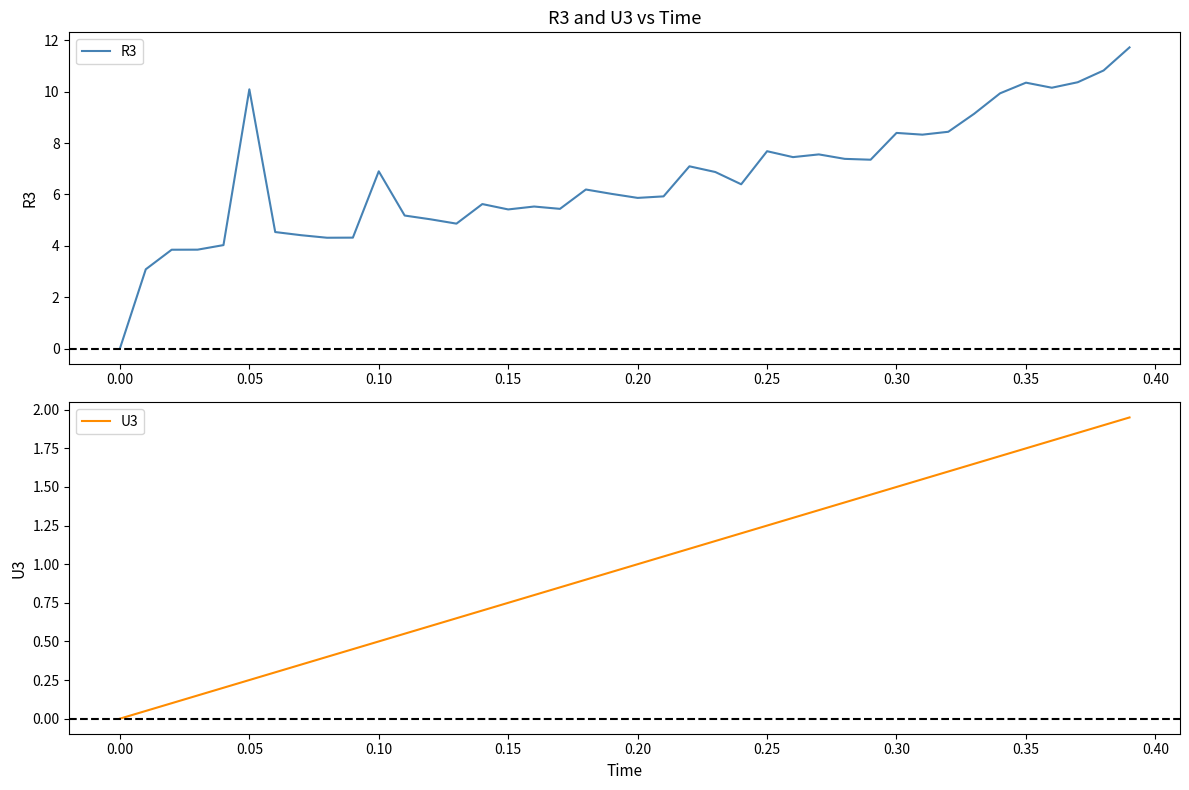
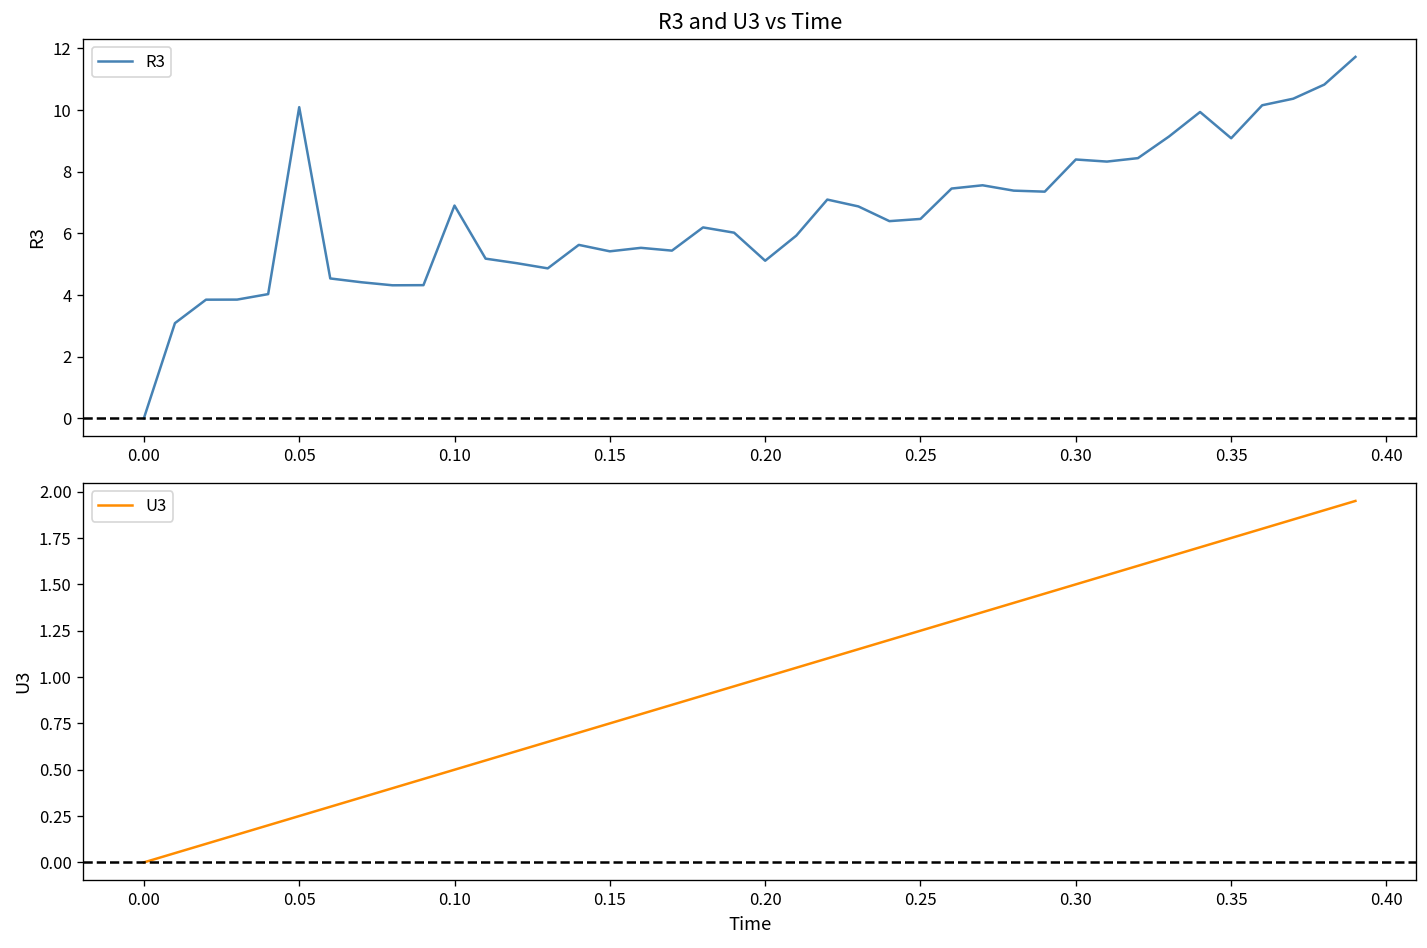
  {
    "R3 and U3 vs Time": {
      "0.00": 0.0,
      "0.05": 10.1,
      "0.10": 6.9,
      "0.15": 5.4,
-     "0.20": 5.9,
-     "0.25": 7.7,
+     "0.20": 5.1,
+     "0.25": 6.5,
      "0.30": 8.4,
-     "0.35": 10.4
+     "0.35": 9.1
    }
  }
